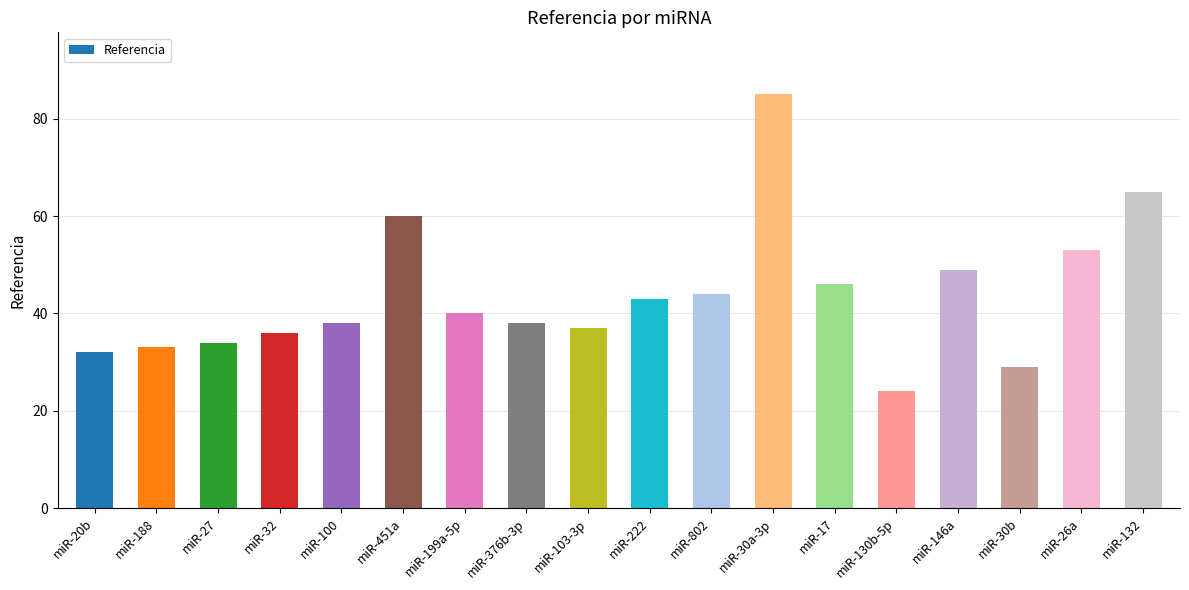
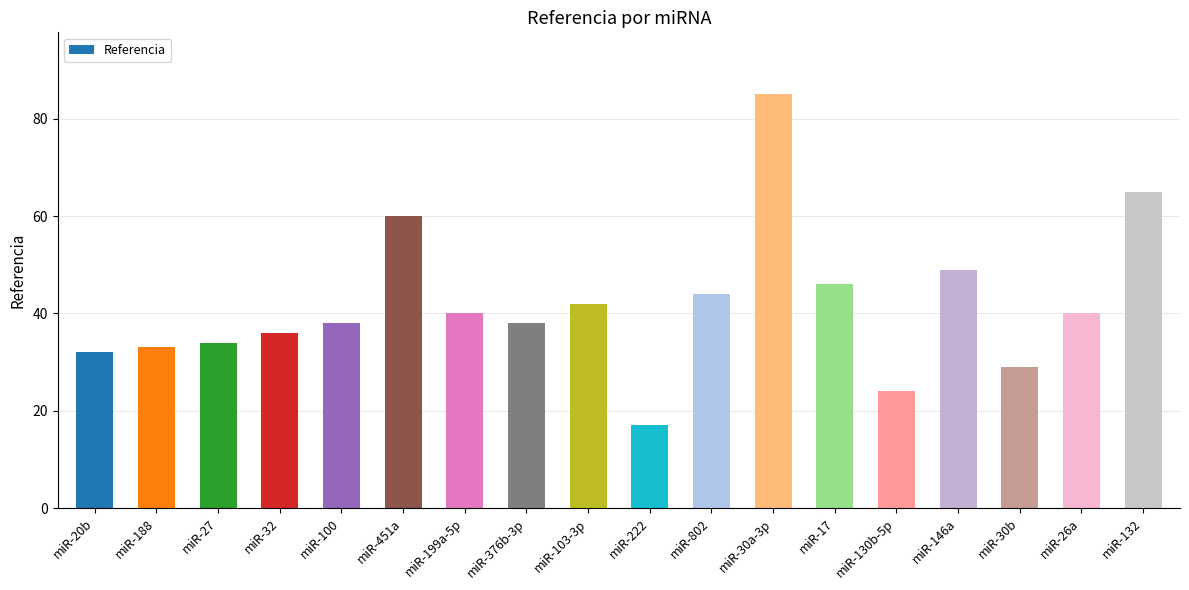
  {
    "miR-20b": 32,
    "miR-188": 33,
    "miR-27": 34,
    "miR-32": 36,
    "miR-100": 38,
    "miR-451a": 60,
    "miR-199a-5p": 40,
    "miR-376b-3p": 38,
-   "miR-103-3p": 37,
-   "miR-222": 43,
+   "miR-103-3p": 42,
+   "miR-222": 17,
    "miR-802": 44,
    "miR-30a-3p": 85,
    "miR-17": 46,
    "miR-130b-5p": 24,
    "miR-146a": 49,
    "miR-30b": 29,
-   "miR-26a": 53,
+   "miR-26a": 40,
    "miR-132": 65
  }
